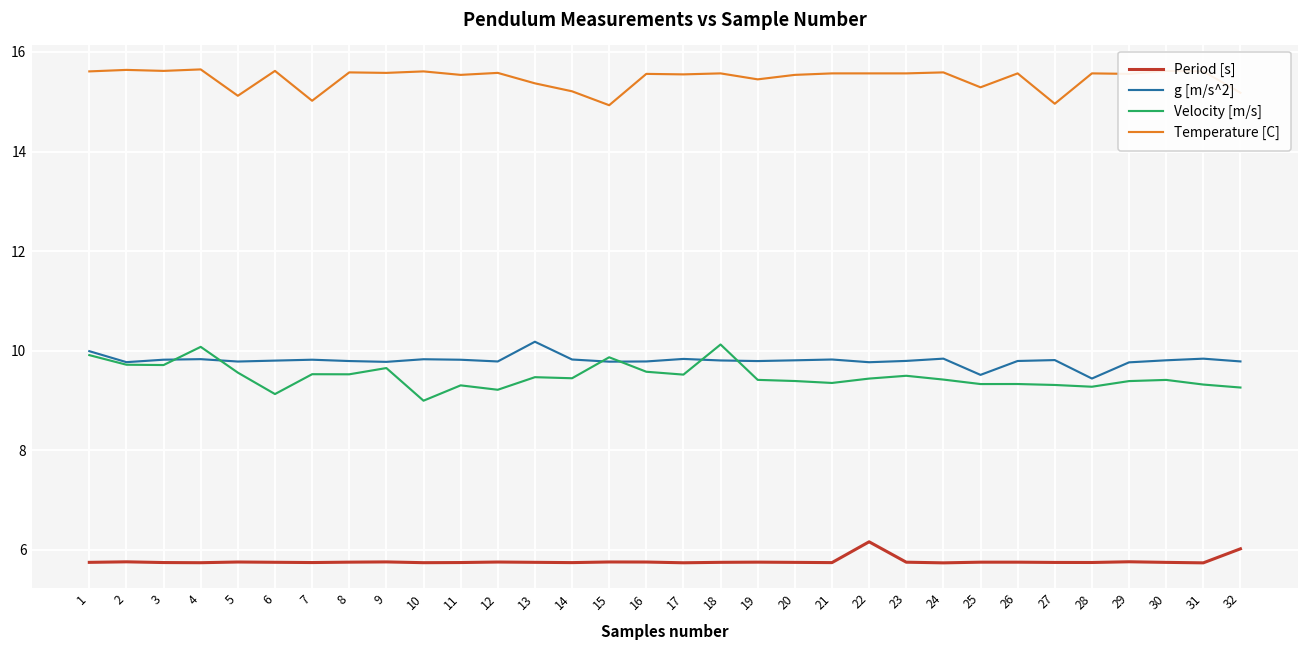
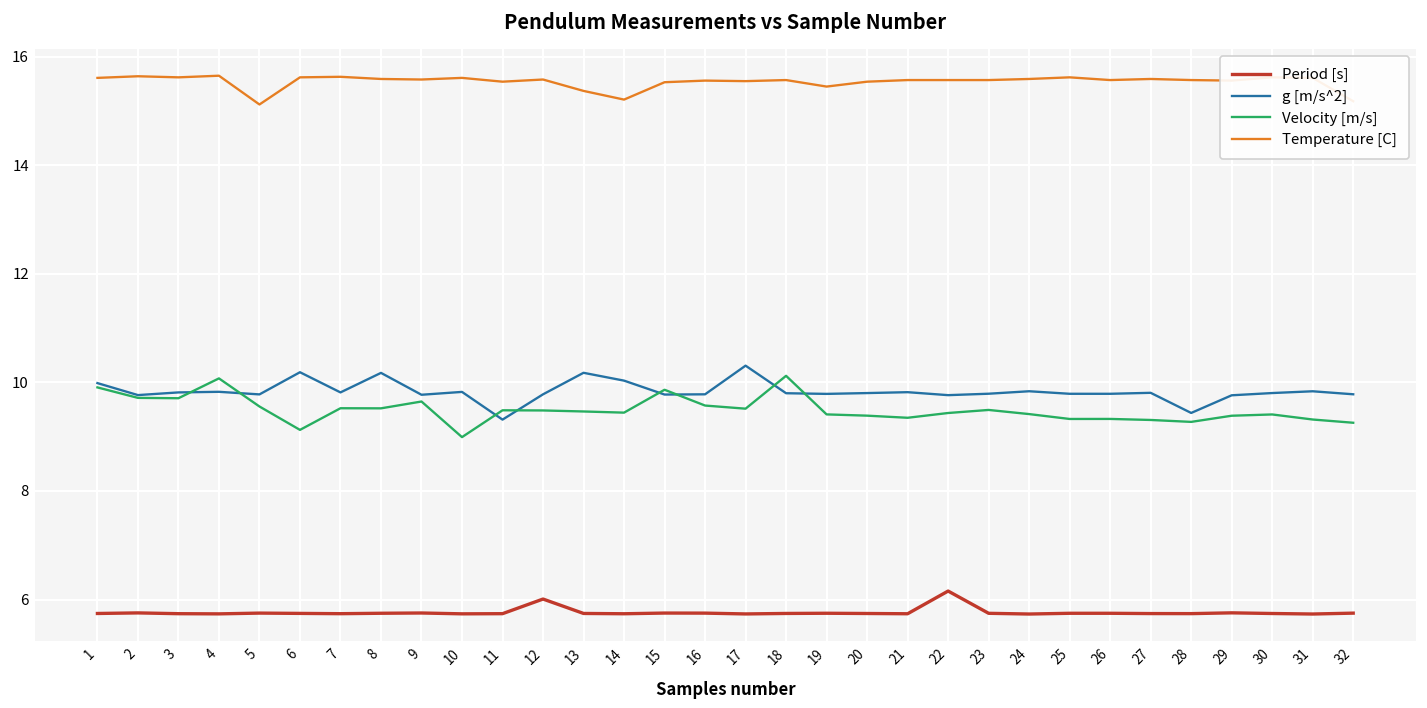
  {
    "Period [s]": {
      "1": 5.7,
      "2": 5.8,
      "3": 5.7,
      "4": 5.7,
      "5": 5.7,
      "6": 5.7,
      "7": 5.7,
      "8": 5.7,
      "9": 5.8,
      "10": 5.7,
      "11": 5.7,
-     "12": 5.7,
+     "12": 6.0,
      "13": 5.7,
      "14": 5.7,
      "15": 5.8,
      "16": 5.7,
      "17": 5.7,
      "18": 5.7,
      "19": 5.7,
      "20": 5.7,
      "21": 5.7,
      "22": 6.2,
      "23": 5.7,
      "24": 5.7,
      "25": 5.7,
      "26": 5.7,
      "27": 5.7,
      "28": 5.7,
      "29": 5.8,
      "30": 5.7,
      "31": 5.7,
-     "32": 6.0
+     "32": 5.7
    },
    "g [m/s^2]": {
      "1": 10.0,
      "3": 9.8,
      "4": 9.8,
      "5": 9.8,
-     "6": 9.8,
+     "6": 10.2,
      "7": 9.8,
-     "8": 9.8,
+     "8": 10.2,
      "9": 9.8,
      "10": 9.8,
-     "11": 9.8,
+     "11": 9.3,
      "12": 9.8,
      "13": 10.2,
-     "14": 9.8,
+     "14": 10.0,
      "15": 9.8,
      "16": 9.8,
-     "17": 9.8,
+     "17": 10.3,
      "18": 9.8,
      "19": 9.8,
      "20": 9.8,
      "21": 9.8,
      "22": 9.8,
      "23": 9.8,
      "24": 9.8,
-     "25": 9.5,
+     "25": 9.8,
      "26": 9.8,
      "27": 9.8,
      "28": 9.4,
      "29": 9.8,
      "30": 9.8,
      "31": 9.8,
      "32": 9.8
    },
    "Velocity [m/s]": {
      "1": 9.9,
      "3": 9.7,
      "4": 10.1,
      "5": 9.6,
      "6": 9.1,
      "7": 9.5,
      "8": 9.5,
      "9": 9.6,
      "10": 9.0,
-     "11": 9.3,
-     "12": 9.2,
+     "11": 9.5,
+     "12": 9.5,
      "13": 9.5,
      "14": 9.4,
      "15": 9.9,
      "16": 9.6,
      "17": 9.5,
      "18": 10.1,
      "19": 9.4,
      "20": 9.4,
      "21": 9.3,
      "22": 9.4,
      "23": 9.5,
      "24": 9.4,
      "25": 9.3,
      "26": 9.3,
      "27": 9.3,
      "28": 9.3,
      "29": 9.4,
      "30": 9.4,
      "31": 9.3,
      "32": 9.3
    },
    "Temperature [C]": {
      "1": 15.6,
      "2": 15.6,
      "3": 15.6,
      "4": 15.7,
      "5": 15.1,
      "6": 15.6,
-     "7": 15.0,
+     "7": 15.6,
      "8": 15.6,
      "9": 15.6,
      "10": 15.6,
      "11": 15.5,
      "12": 15.6,
      "13": 15.4,
      "14": 15.2,
-     "15": 14.9,
+     "15": 15.5,
      "16": 15.6,
      "17": 15.6,
      "18": 15.6,
      "19": 15.5,
      "20": 15.5,
      "21": 15.6,
      "22": 15.6,
      "23": 15.6,
      "24": 15.6,
-     "25": 15.3,
+     "25": 15.6,
      "26": 15.6,
-     "27": 15.0,
+     "27": 15.6,
      "28": 15.6
    }
  }
